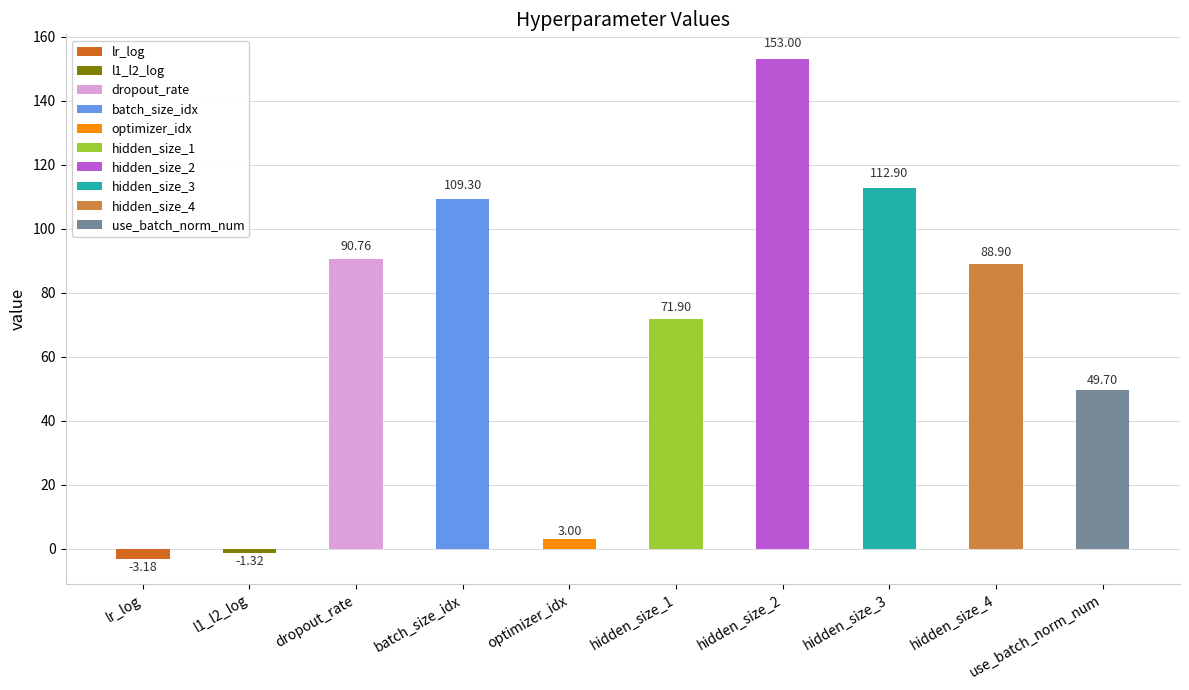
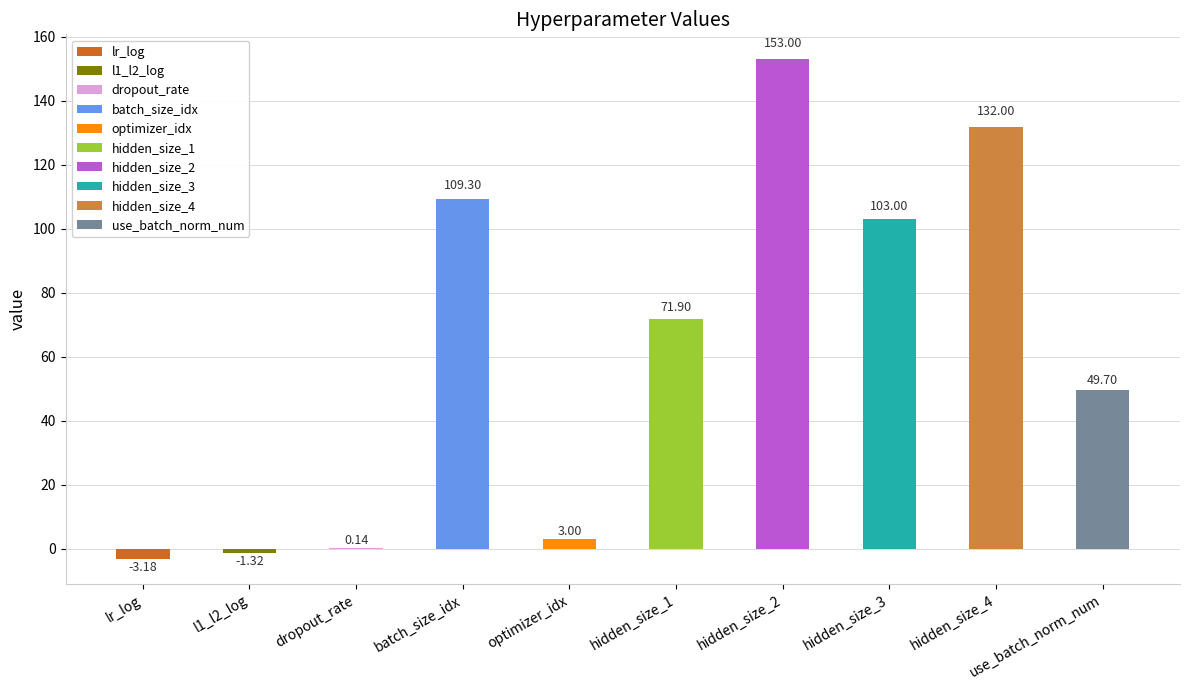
  {
    "lr_log": -3.18,
    "l1_l2_log": -1.32,
-   "dropout_rate": 90.76,
+   "dropout_rate": 0.14,
    "batch_size_idx": 109.30,
    "optimizer_idx": 3.00,
    "hidden_size_1": 71.90,
    "hidden_size_2": 153.00,
-   "hidden_size_3": 112.90,
-   "hidden_size_4": 88.90,
+   "hidden_size_3": 103.00,
+   "hidden_size_4": 132.00,
    "use_batch_norm_num": 49.70
  }
